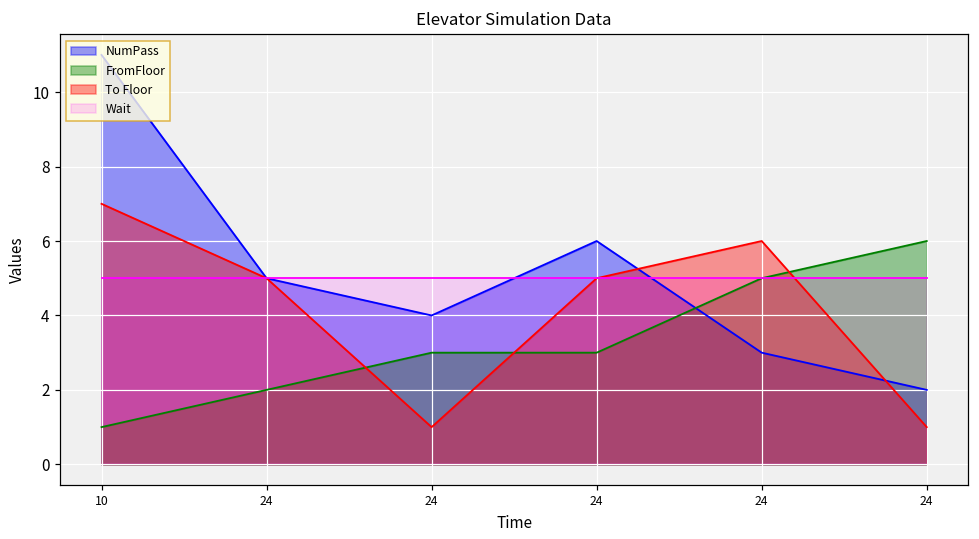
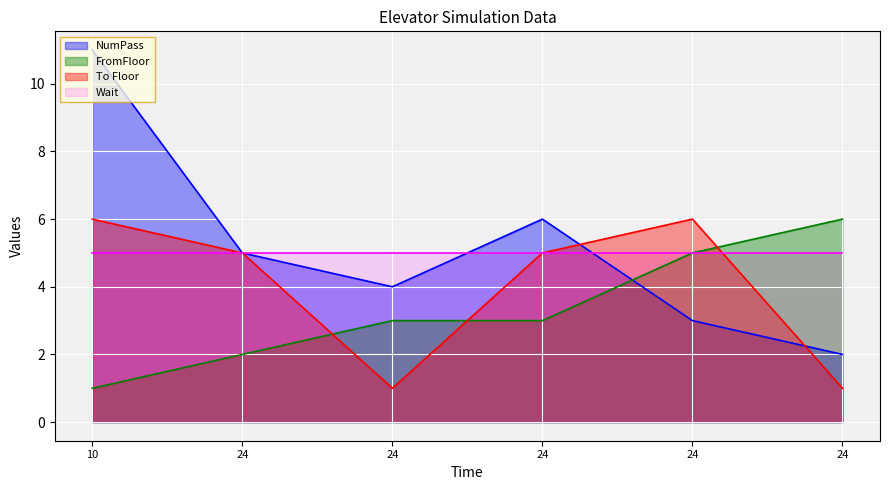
  {
    "FromFloor": {
      "10": 1
    },
    "To Floor": {
-     "10": 7
+     "10": 6
    },
    "Wait": {
      "10": 5
    }
  }
